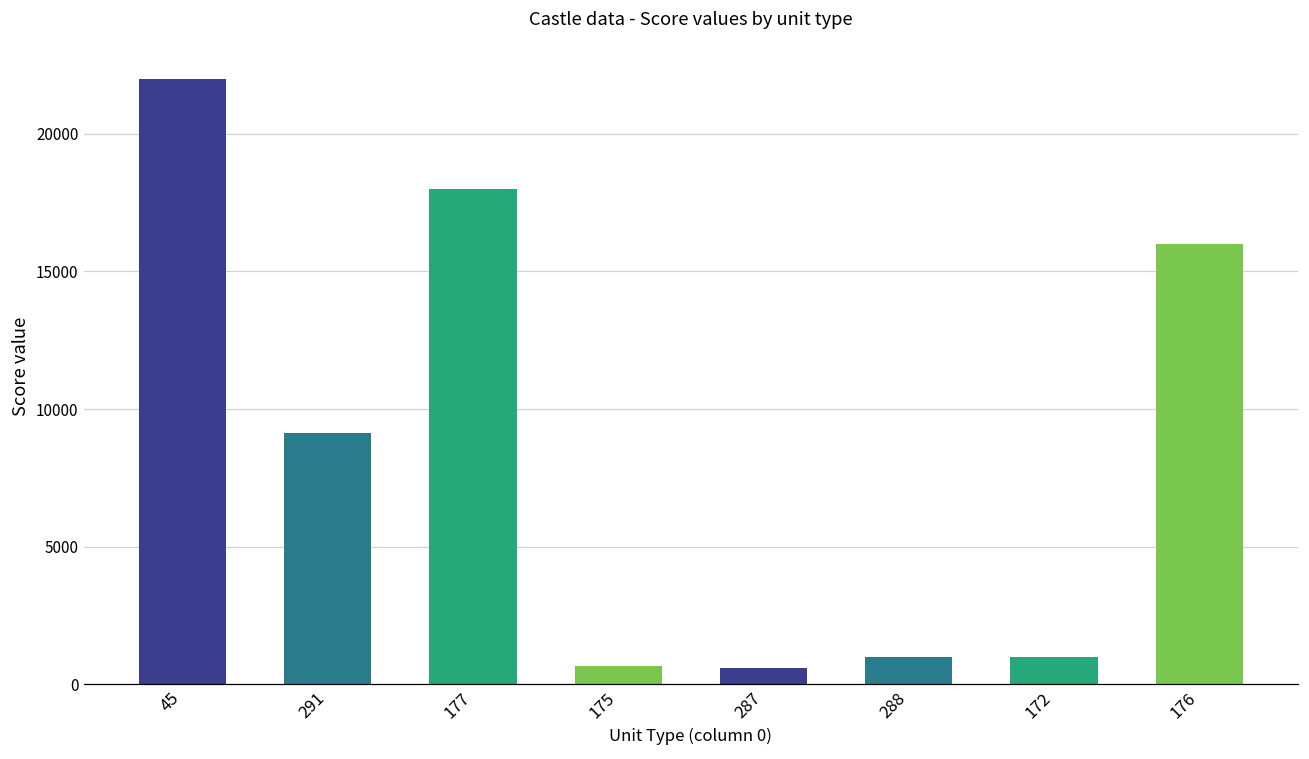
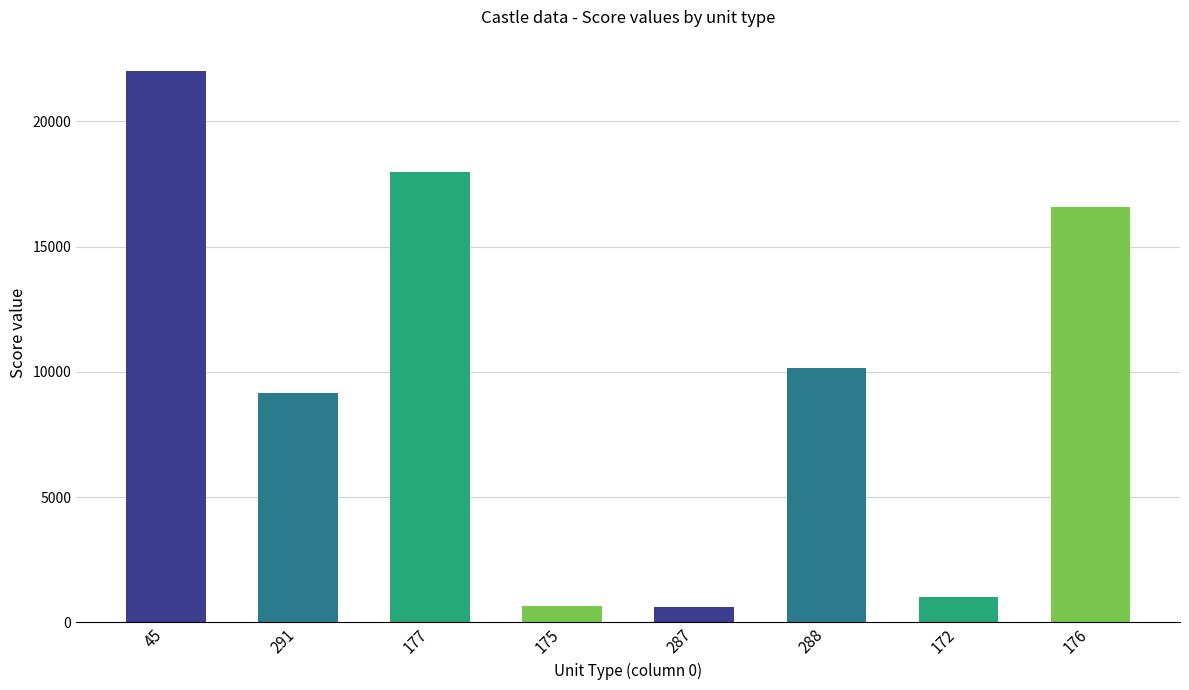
  {
    "45": 22000,
    "291": 9100,
    "177": 18000,
    "175": 700,
    "287": 600,
-   "288": 1000,
+   "288": 10100,
    "172": 1000,
-   "176": 16000
+   "176": 16600
  }
